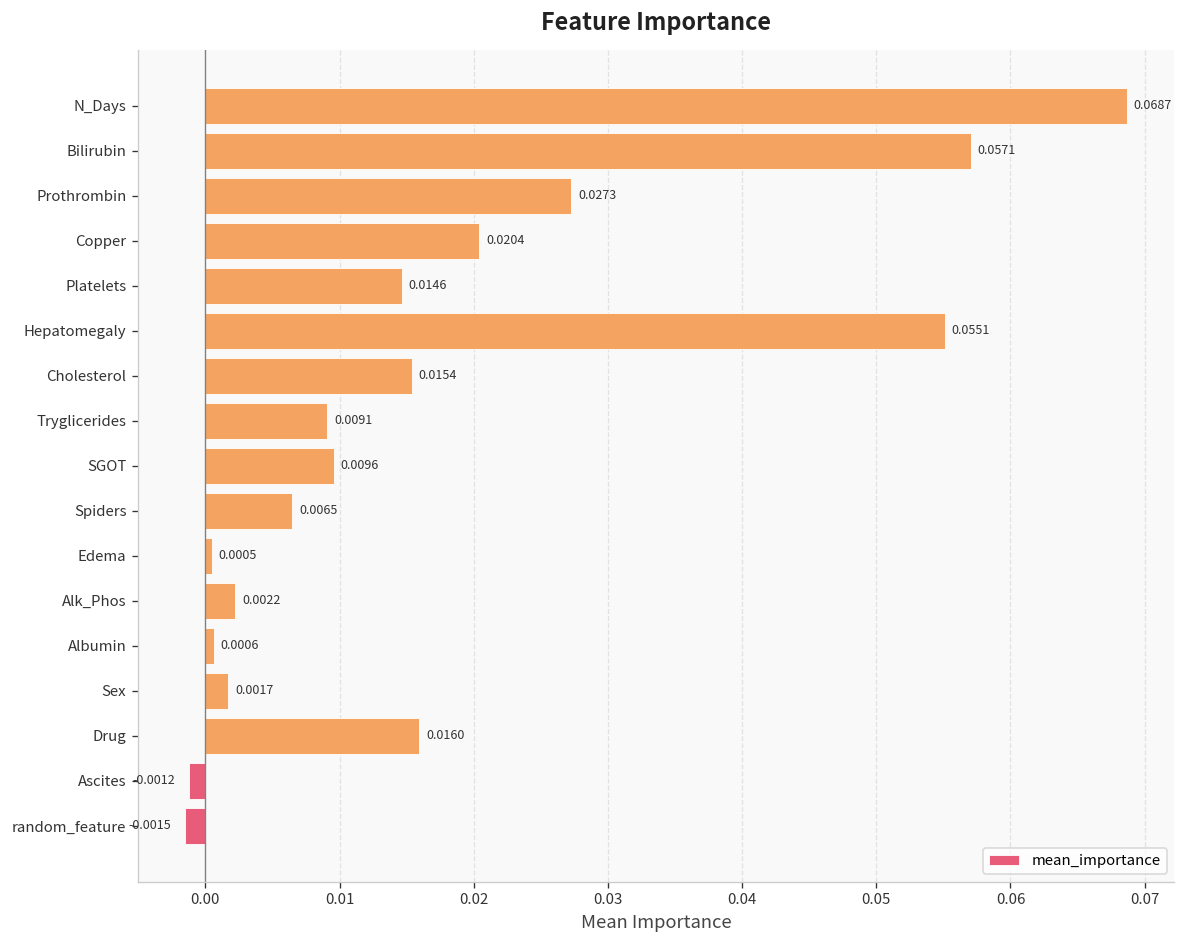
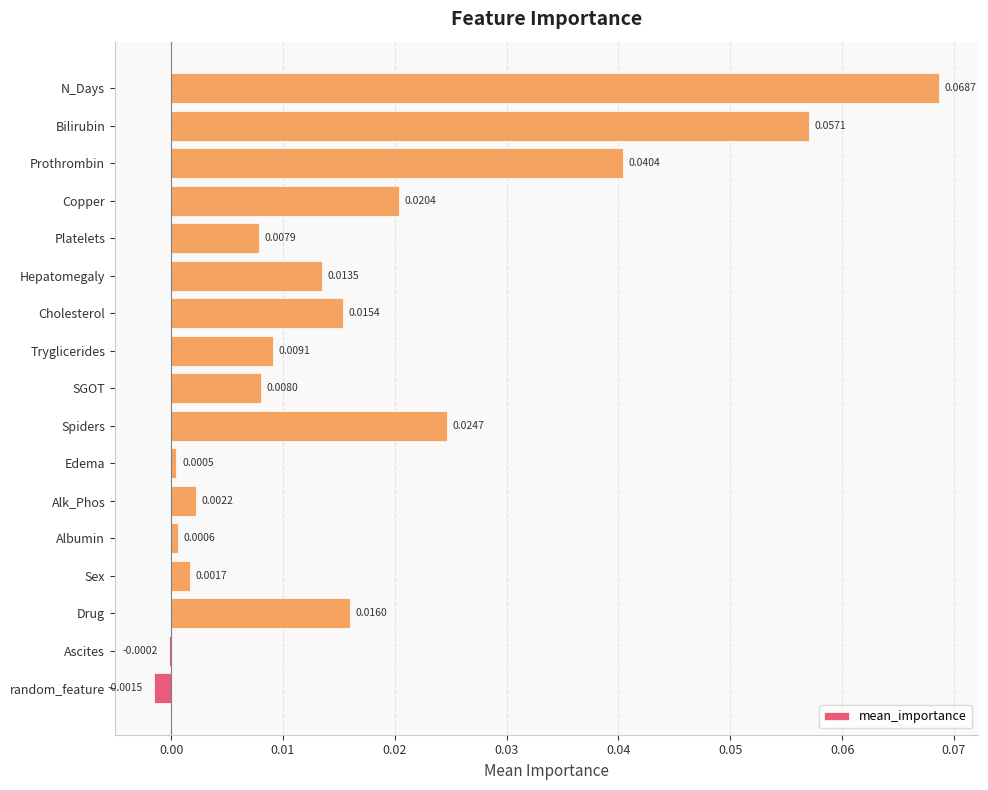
  {
    "N_Days": 0.0687,
    "Bilirubin": 0.0571,
-   "Prothrombin": 0.0273,
+   "Prothrombin": 0.0404,
    "Copper": 0.0204,
-   "Platelets": 0.0146,
-   "Hepatomegaly": 0.0551,
+   "Platelets": 0.0079,
+   "Hepatomegaly": 0.0135,
    "Cholesterol": 0.0154,
    "Tryglicerides": 0.0091,
-   "SGOT": 0.0096,
-   "Spiders": 0.0065,
+   "SGOT": 0.0080,
+   "Spiders": 0.0247,
    "Edema": 0.0005,
    "Alk_Phos": 0.0022,
    "Albumin": 0.0006,
    "Sex": 0.0017,
    "Drug": 0.0160,
-   "Ascites": -0.0012,
+   "Ascites": -0.0002,
    "random_feature": -0.0015
  }
